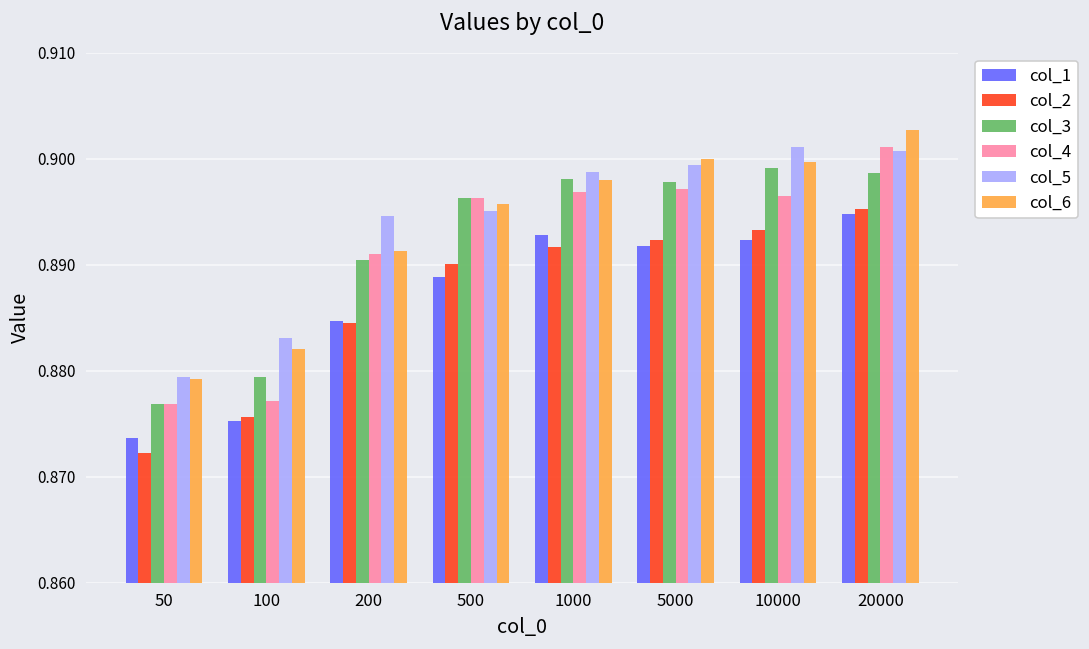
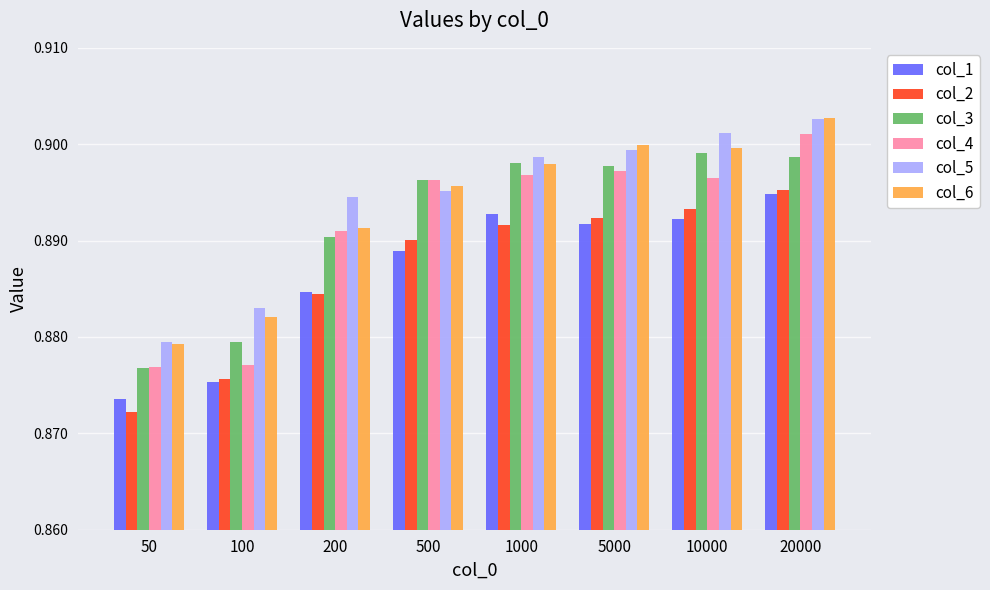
  {
    "col_1": {
      "50": 0.874,
      "100": 0.875,
      "200": 0.885,
      "500": 0.889,
      "1000": 0.893,
      "5000": 0.892,
      "10000": 0.892,
      "20000": 0.895
    },
    "col_2": {
      "50": 0.872,
      "100": 0.876,
      "200": 0.884,
      "500": 0.890,
      "1000": 0.892,
      "5000": 0.892,
      "10000": 0.893,
      "20000": 0.895
    },
    "col_3": {
      "50": 0.877,
      "100": 0.879,
      "200": 0.890,
      "500": 0.896,
      "1000": 0.898,
      "5000": 0.898,
      "10000": 0.899,
      "20000": 0.899
    },
    "col_4": {
      "50": 0.877,
      "100": 0.877,
      "200": 0.891,
      "500": 0.896,
      "1000": 0.897,
      "5000": 0.897,
      "10000": 0.897,
      "20000": 0.901
    },
    "col_5": {
      "50": 0.879,
      "100": 0.883,
      "200": 0.895,
      "500": 0.895,
      "1000": 0.899,
      "5000": 0.899,
      "10000": 0.901,
-     "20000": 0.901
+     "20000": 0.903
    },
    "col_6": {
      "50": 0.879,
      "100": 0.882,
      "200": 0.891,
      "500": 0.896,
      "1000": 0.898,
      "5000": 0.900,
      "10000": 0.900,
      "20000": 0.903
    }
  }
